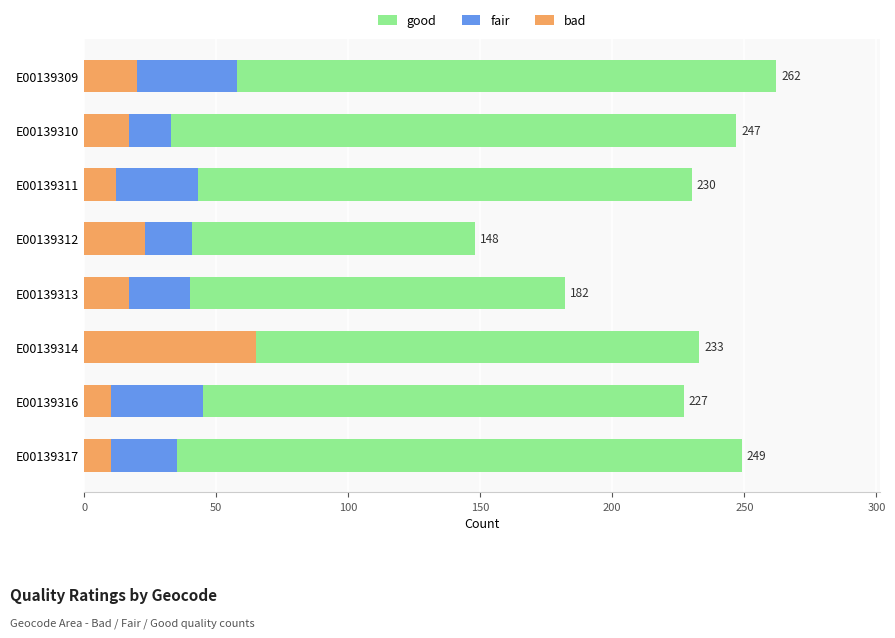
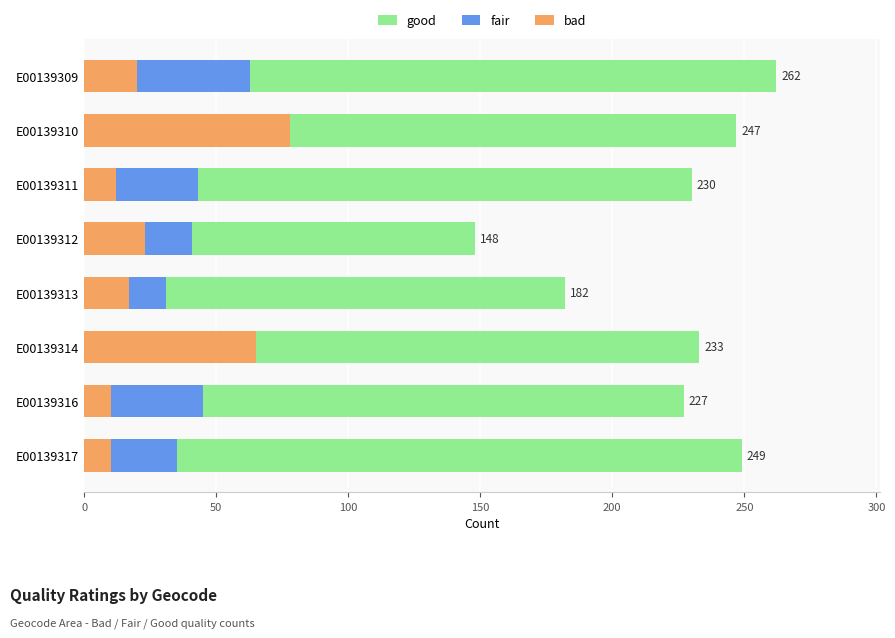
  {
    "good": {
      "E00139309": 262,
      "E00139310": 247,
      "E00139311": 230,
      "E00139312": 148,
      "E00139313": 182,
      "E00139314": 233,
      "E00139316": 227,
      "E00139317": 249
    },
    "fair": {
-     "E00139309": 58,
-     "E00139313": 40
+     "E00139309": 63,
+     "E00139313": 31
    },
    "bad": {
-     "E00139310": 17
+     "E00139310": 78
    }
  }
